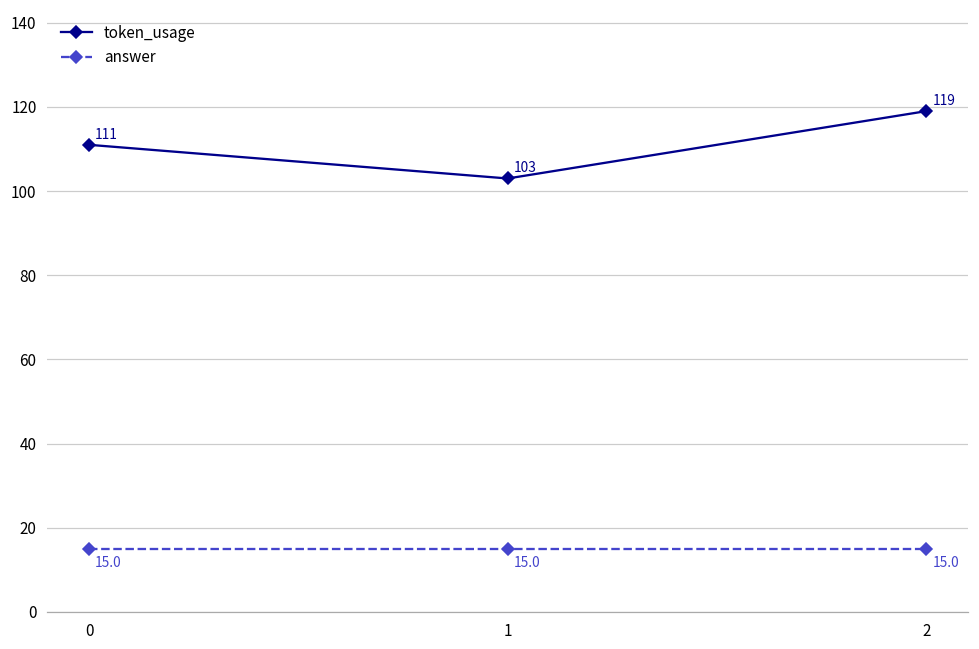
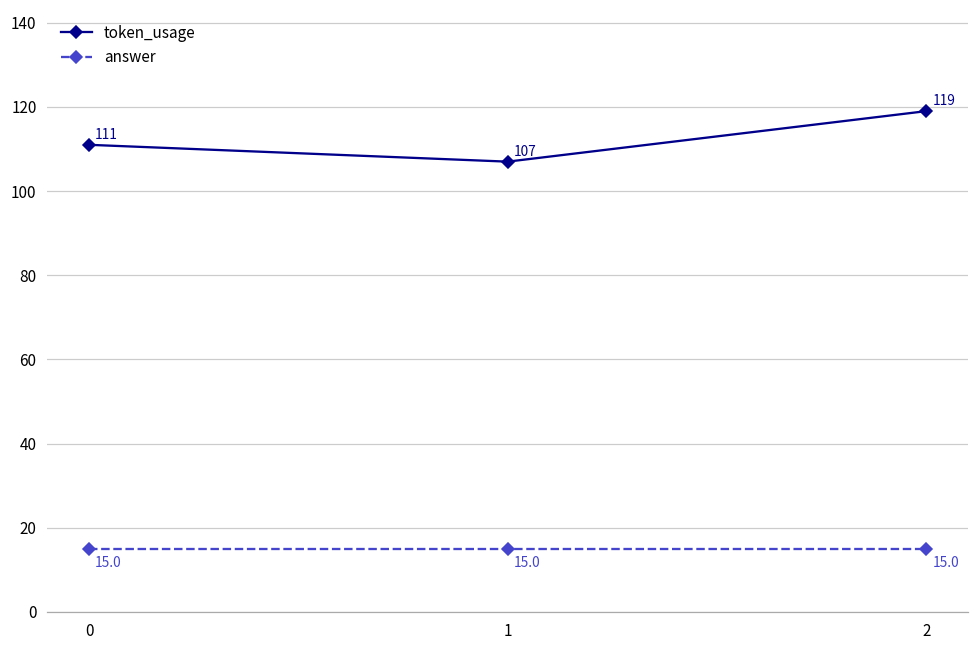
  {
    "token_usage": {
      "0": 111,
-     "1": 103,
+     "1": 107,
      "2": 119
    },
    "answer": {
      "0": 15.0,
      "1": 15.0,
      "2": 15.0
    }
  }
